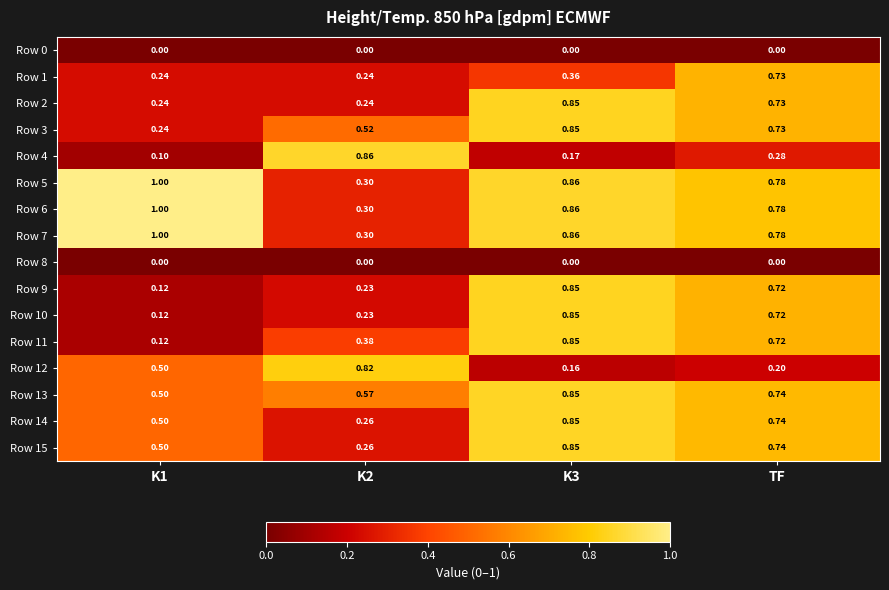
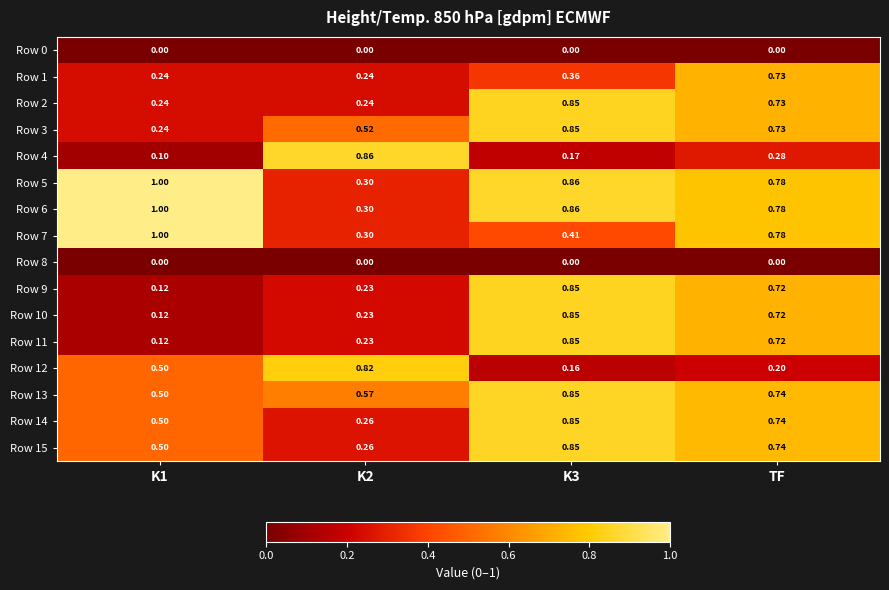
  {
    "Row 0": {
      "K1": 0.00,
      "K2": 0.00,
      "K3": 0.00,
      "TF": 0.00
    },
    "Row 1": {
      "K1": 0.24,
      "K2": 0.24,
      "K3": 0.36,
      "TF": 0.73
    },
    "Row 2": {
      "K1": 0.24,
      "K2": 0.24,
      "K3": 0.85,
      "TF": 0.73
    },
    "Row 3": {
      "K1": 0.24,
      "K2": 0.52,
      "K3": 0.85,
      "TF": 0.73
    },
    "Row 4": {
      "K1": 0.10,
      "K2": 0.86,
      "K3": 0.17,
      "TF": 0.28
    },
    "Row 5": {
      "K1": 1.00,
      "K2": 0.30,
      "K3": 0.86,
      "TF": 0.78
    },
    "Row 6": {
      "K1": 1.00,
      "K2": 0.30,
      "K3": 0.86,
      "TF": 0.78
    },
    "Row 7": {
      "K1": 1.00,
      "K2": 0.30,
-     "K3": 0.86,
+     "K3": 0.41,
      "TF": 0.78
    },
    "Row 8": {
      "K1": 0.00,
      "K2": 0.00,
      "K3": 0.00,
      "TF": 0.00
    },
    "Row 9": {
      "K1": 0.12,
      "K2": 0.23,
      "K3": 0.85,
      "TF": 0.72
    },
    "Row 10": {
      "K1": 0.12,
      "K2": 0.23,
      "K3": 0.85,
      "TF": 0.72
    },
    "Row 11": {
      "K1": 0.12,
-     "K2": 0.38,
+     "K2": 0.23,
      "K3": 0.85,
      "TF": 0.72
    },
    "Row 12": {
      "K1": 0.50,
      "K2": 0.82,
      "K3": 0.16,
      "TF": 0.20
    },
    "Row 13": {
      "K1": 0.50,
      "K2": 0.57,
      "K3": 0.85,
      "TF": 0.74
    },
    "Row 14": {
      "K1": 0.50,
      "K2": 0.26,
      "K3": 0.85,
      "TF": 0.74
    },
    "Row 15": {
      "K1": 0.50,
      "K2": 0.26,
      "K3": 0.85,
      "TF": 0.74
    }
  }
